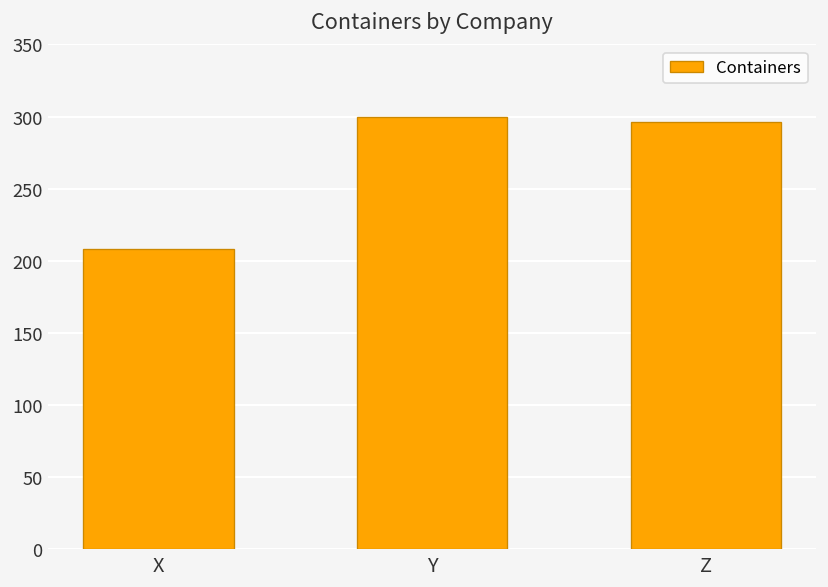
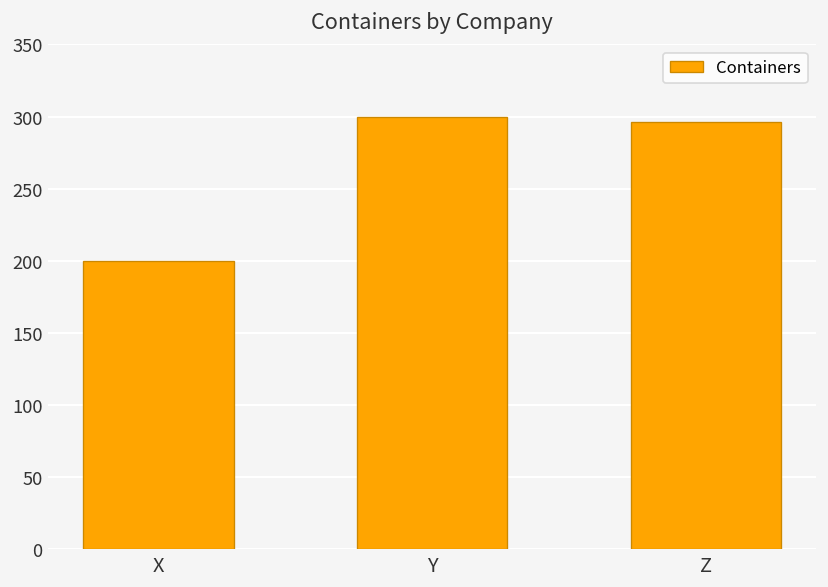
  {
-   "X": 208,
+   "X": 200,
    "Y": 300,
    "Z": 296
  }
